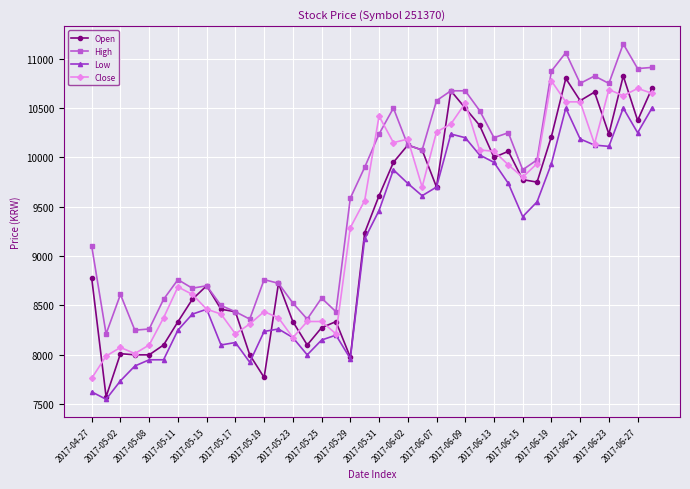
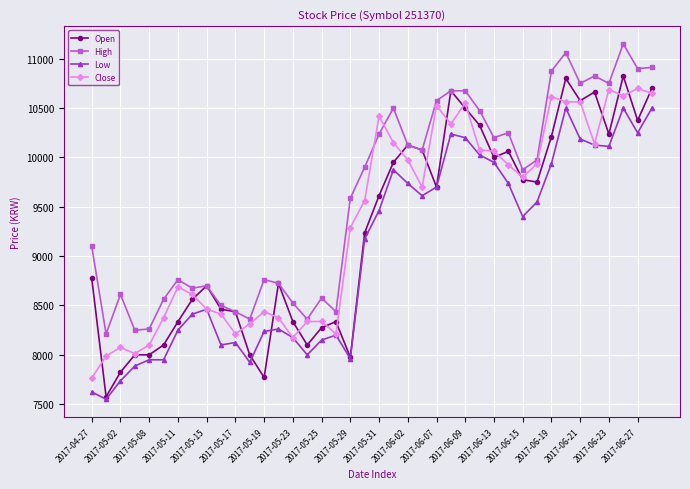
  {
    "Open": {
      "2017-04-27": 8800,
-     "2017-05-02": 8000,
+     "2017-05-02": 7800,
      "2017-05-08": 8000,
      "2017-05-11": 8300,
      "2017-05-19": 7800,
      "2017-05-23": 8300,
      "2017-05-25": 8300,
      "2017-05-31": 9600,
      "2017-06-09": 10500,
      "2017-06-13": 10000,
      "2017-06-19": 10200,
      "2017-06-23": 10200,
      "2017-06-27": 10400
    },
    "Close": {
      "2017-04-27": 7800,
      "2017-05-02": 8100,
      "2017-05-08": 8100,
      "2017-05-11": 8700,
      "2017-05-17": 8200,
      "2017-05-19": 8400,
      "2017-05-25": 8300,
      "2017-05-29": 9300,
      "2017-05-31": 10400,
-     "2017-06-02": 10200,
-     "2017-06-07": 10300,
+     "2017-06-02": 10000,
+     "2017-06-07": 10500,
      "2017-06-09": 10600,
      "2017-06-13": 10100,
-     "2017-06-19": 10800,
+     "2017-06-19": 10600,
      "2017-06-23": 10700,
      "2017-06-27": 10700
    }
  }
